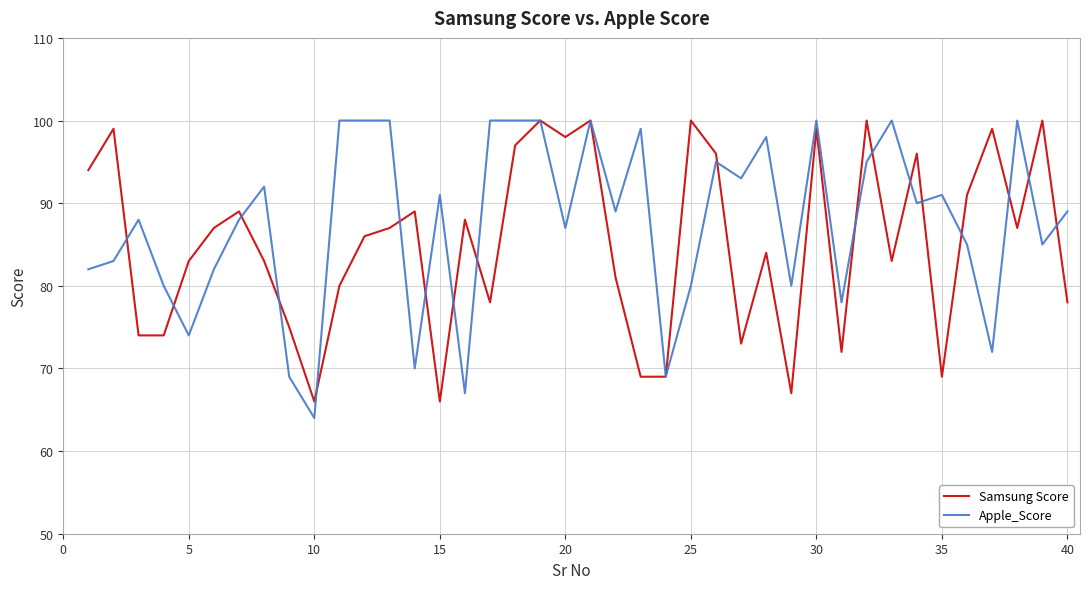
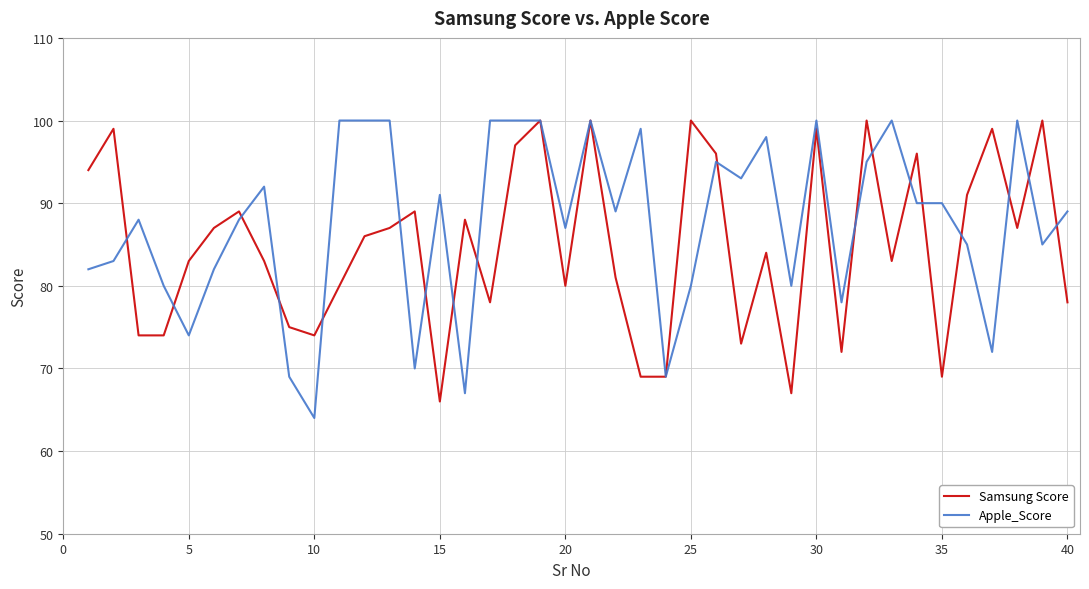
  {
    "Samsung Score": {
      "5": 83,
-     "10": 66,
+     "10": 74,
      "15": 66,
-     "20": 98,
+     "20": 80,
      "25": 100,
      "30": 99,
      "35": 69,
      "40": 78
    },
    "Apple_Score": {
      "5": 74,
      "10": 64,
      "15": 91,
      "20": 87,
      "25": 80,
      "30": 100,
-     "35": 91,
+     "35": 90,
      "40": 89
    }
  }
